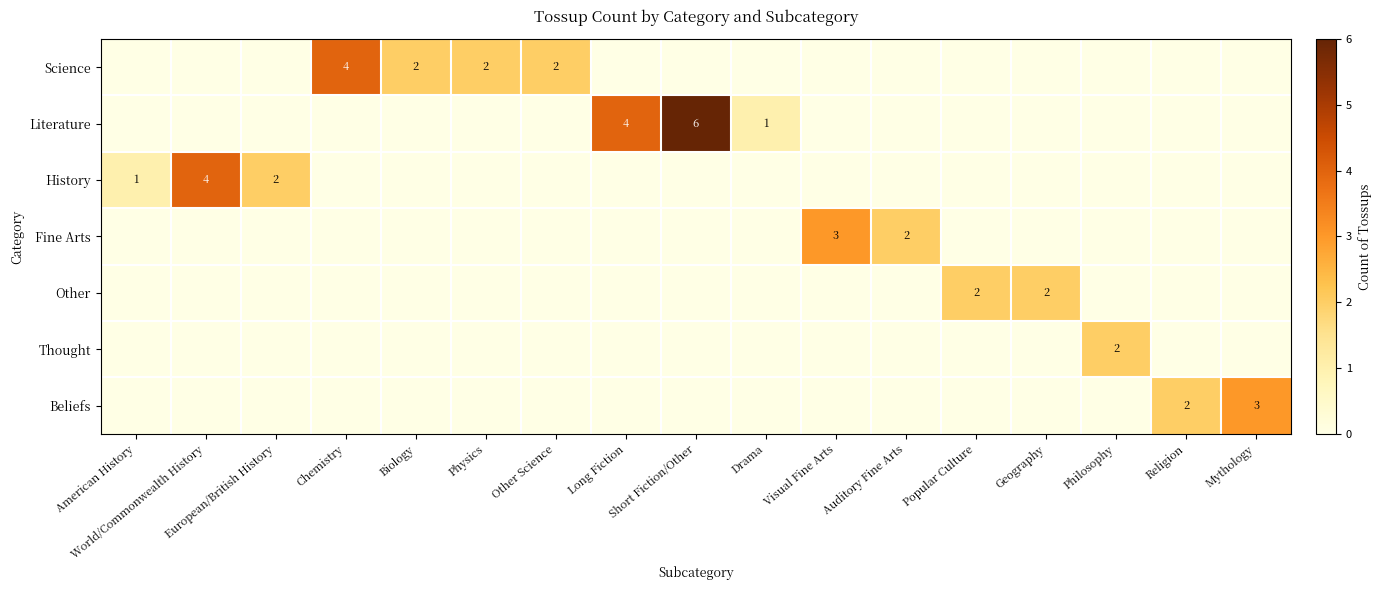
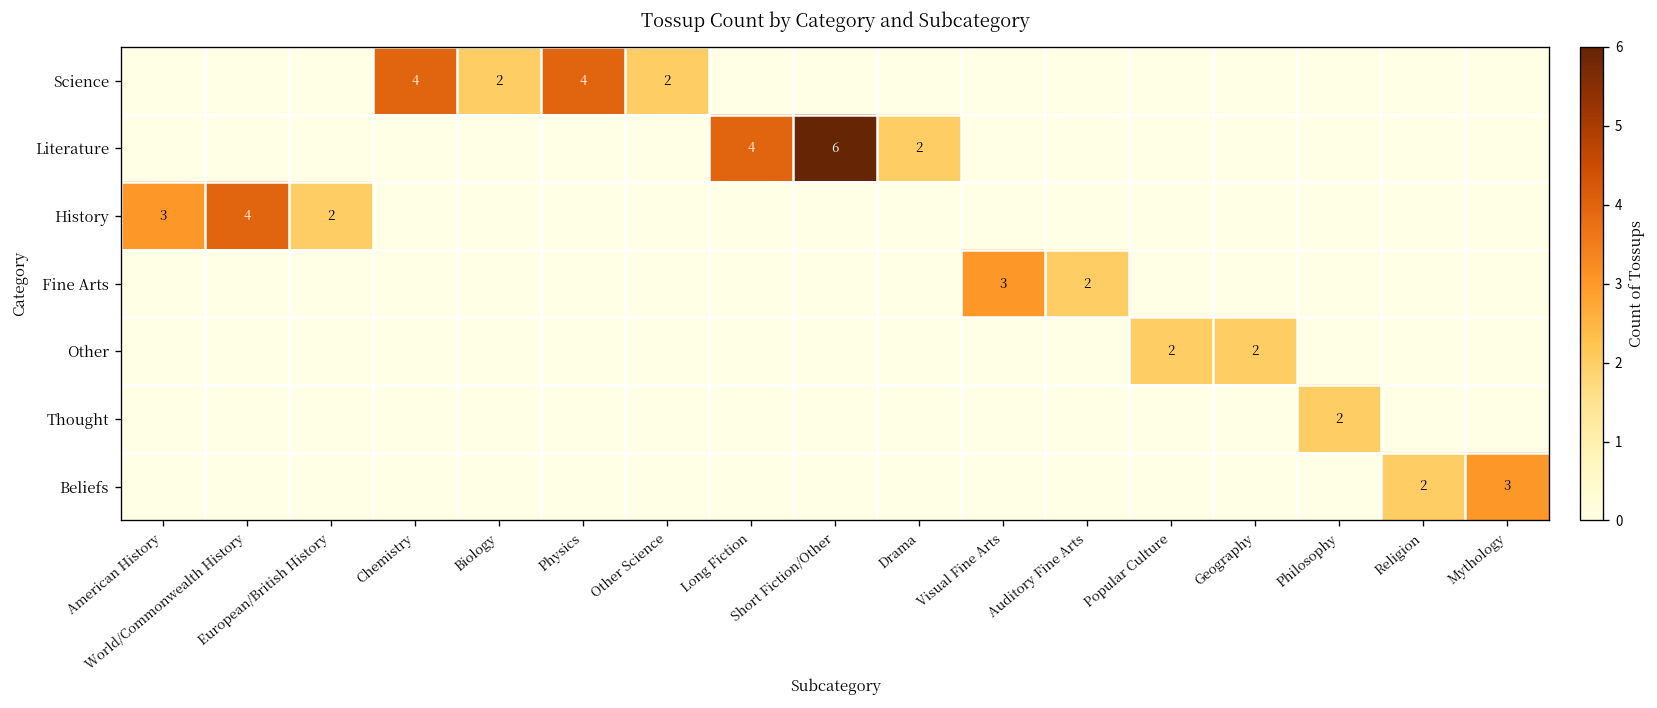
  {
    "Science": {
      "Chemistry": 4,
      "Biology": 2,
-     "Physics": 2,
+     "Physics": 4,
      "Other Science": 2
    },
    "Literature": {
      "Long Fiction": 4,
      "Short Fiction/Other": 6,
-     "Drama": 1
+     "Drama": 2
    },
    "History": {
-     "American History": 1,
+     "American History": 3,
      "World/Commonwealth History": 4,
      "European/British History": 2
    },
    "Fine Arts": {
      "Visual Fine Arts": 3,
      "Auditory Fine Arts": 2
    },
    "Other": {
      "Popular Culture": 2,
      "Geography": 2
    },
    "Thought": {
      "Philosophy": 2
    },
    "Beliefs": {
      "Religion": 2,
      "Mythology": 3
    }
  }
